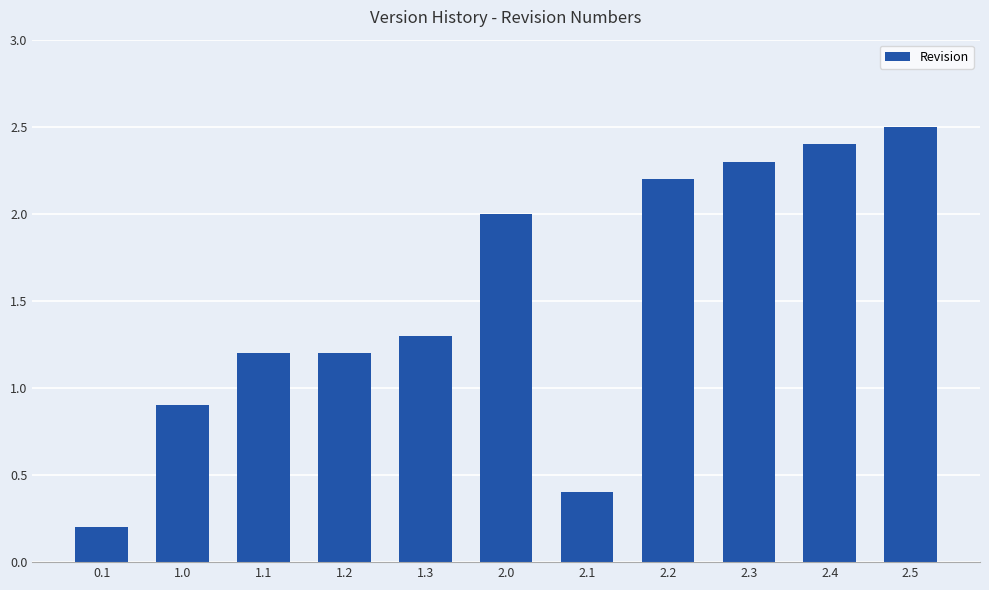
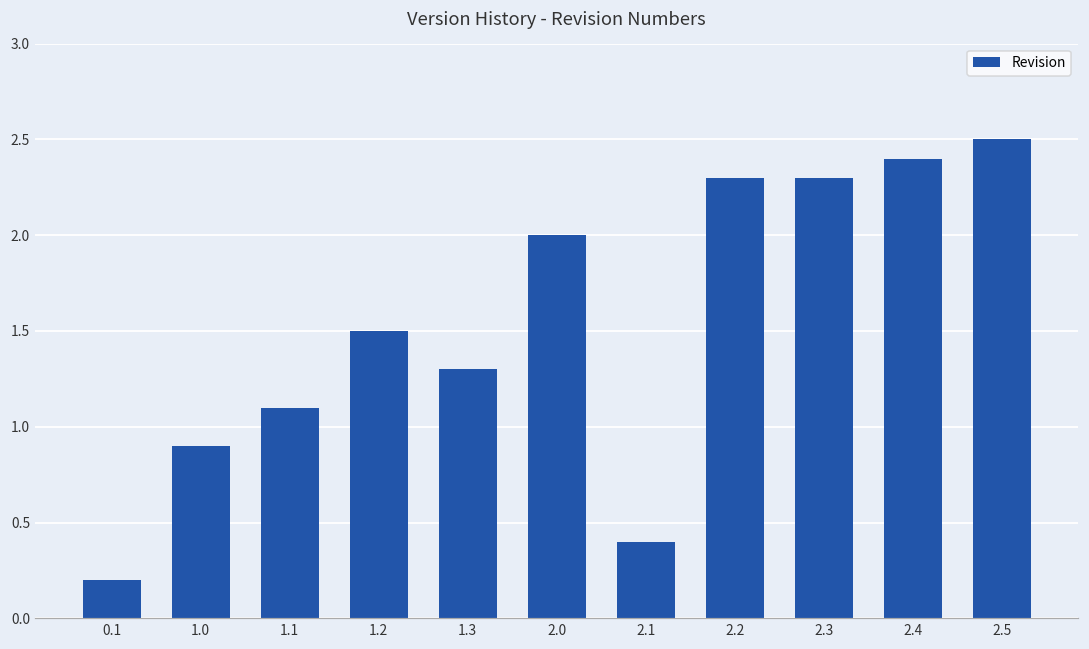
  {
    "0.1": 0.2,
    "1.0": 0.9,
-   "1.1": 1.2,
-   "1.2": 1.2,
+   "1.1": 1.1,
+   "1.2": 1.5,
    "1.3": 1.3,
    "2.0": 2.0,
    "2.1": 0.4,
-   "2.2": 2.2,
+   "2.2": 2.3,
    "2.3": 2.3,
    "2.4": 2.4,
    "2.5": 2.5
  }
